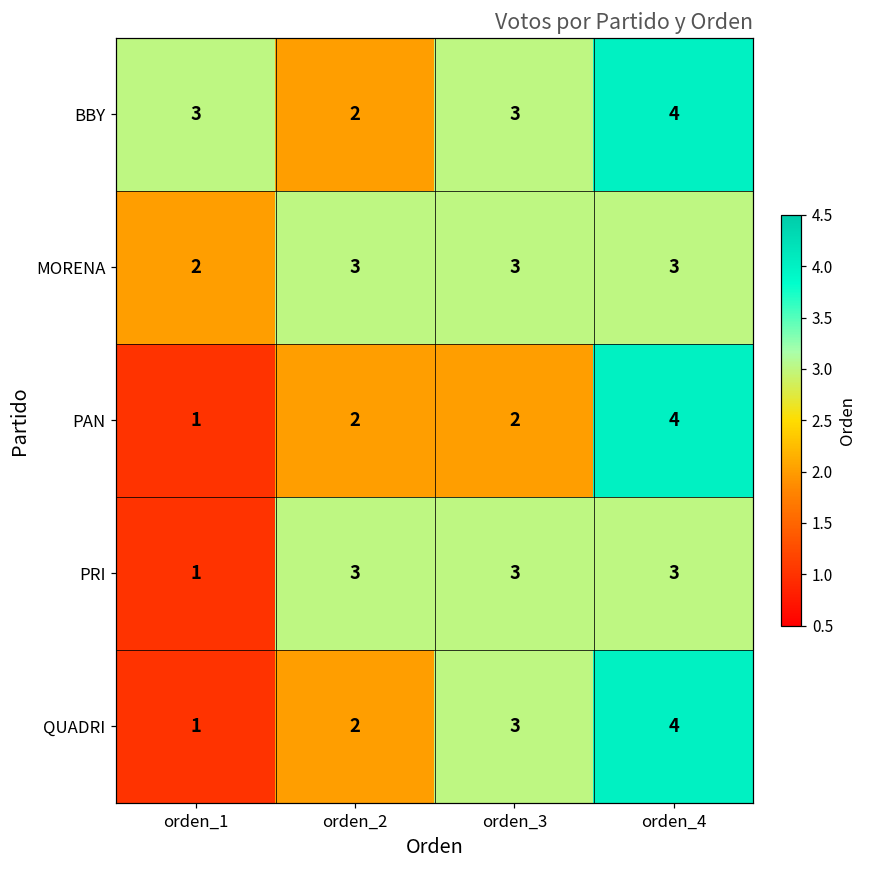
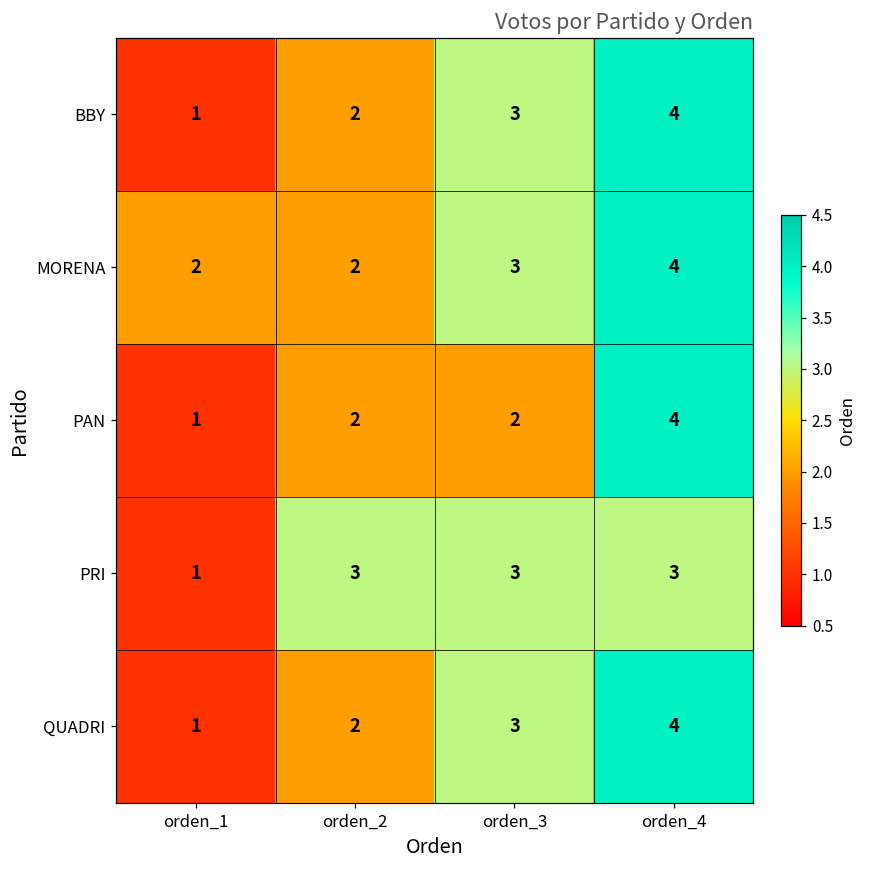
  {
    "BBY": {
-     "orden_1": 3,
+     "orden_1": 1,
      "orden_2": 2,
      "orden_3": 3,
      "orden_4": 4
    },
    "MORENA": {
      "orden_1": 2,
-     "orden_2": 3,
+     "orden_2": 2,
      "orden_3": 3,
-     "orden_4": 3
+     "orden_4": 4
    },
    "PAN": {
      "orden_1": 1,
      "orden_2": 2,
      "orden_3": 2,
      "orden_4": 4
    },
    "PRI": {
      "orden_1": 1,
      "orden_2": 3,
      "orden_3": 3,
      "orden_4": 3
    },
    "QUADRI": {
      "orden_1": 1,
      "orden_2": 2,
      "orden_3": 3,
      "orden_4": 4
    }
  }
